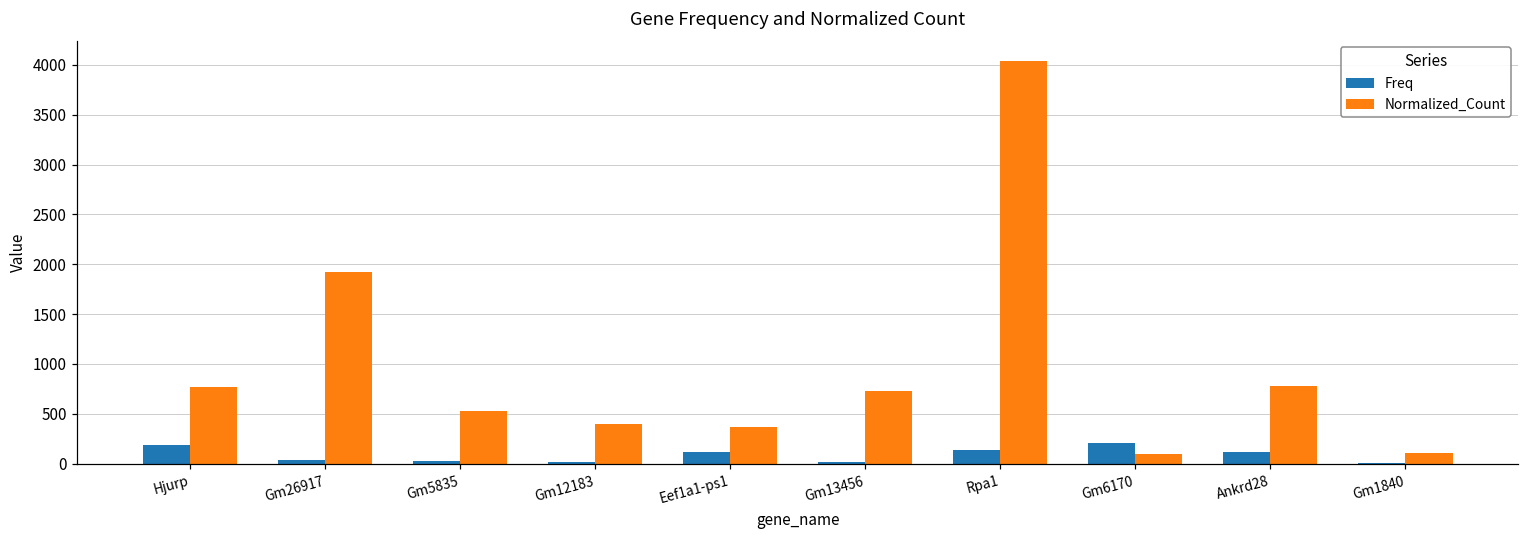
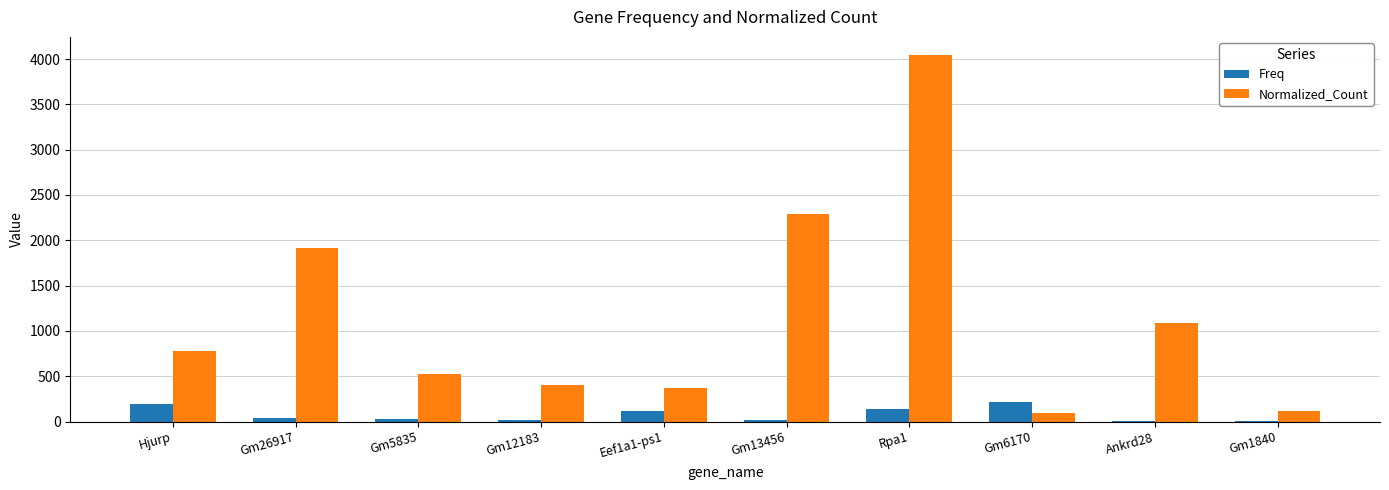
  {
    "Freq": {
      "Hjurp": 200,
      "Gm26917": 0,
      "Gm5835": 0,
      "Eef1a1-ps1": 100,
      "Rpa1": 100,
      "Gm6170": 200,
-     "Ankrd28": 100
+     "Ankrd28": 0
    },
    "Normalized_Count": {
      "Hjurp": 800,
      "Gm26917": 1900,
      "Gm5835": 500,
      "Gm12183": 400,
      "Eef1a1-ps1": 400,
-     "Gm13456": 700,
+     "Gm13456": 2300,
      "Rpa1": 4000,
      "Gm6170": 100,
-     "Ankrd28": 800,
+     "Ankrd28": 1100,
      "Gm1840": 100
    }
  }
